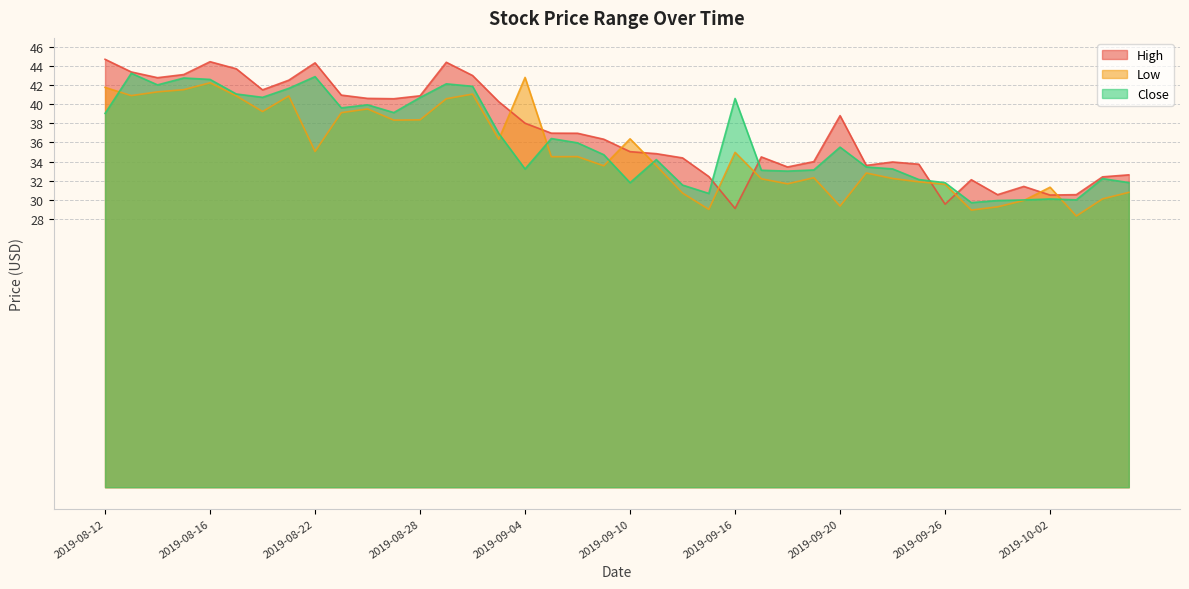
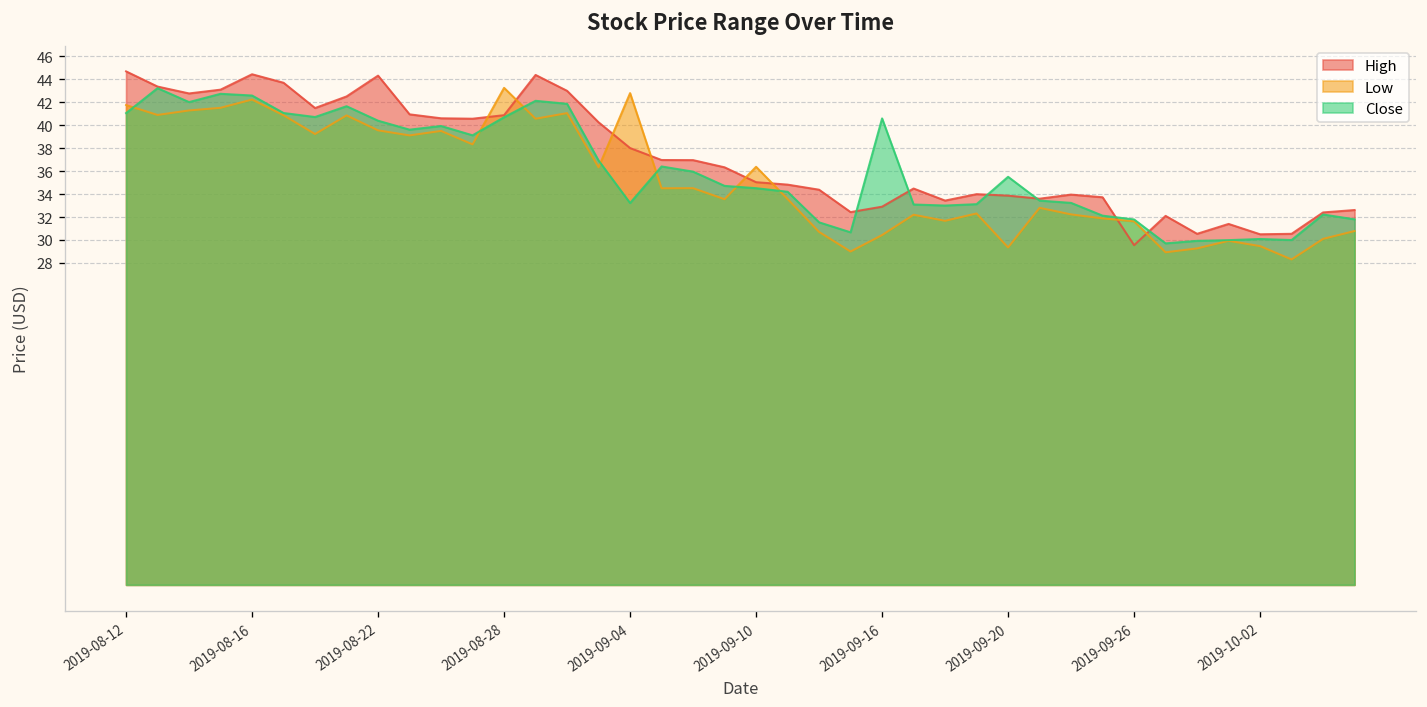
  {
    "High": {
      "2019-08-12": 45,
      "2019-08-16": 44,
      "2019-08-22": 44,
      "2019-09-04": 38,
      "2019-09-10": 35,
-     "2019-09-16": 29,
-     "2019-09-20": 39,
+     "2019-09-16": 33,
+     "2019-09-20": 34,
      "2019-09-26": 30,
      "2019-10-02": 31
    },
    "Low": {
      "2019-08-12": 42,
      "2019-08-16": 42,
-     "2019-08-22": 35,
-     "2019-08-28": 38,
+     "2019-08-22": 40,
+     "2019-08-28": 43,
      "2019-09-04": 43,
      "2019-09-10": 36,
-     "2019-09-16": 35,
+     "2019-09-16": 30,
      "2019-09-20": 29,
-     "2019-10-02": 31
+     "2019-10-02": 29
    },
    "Close": {
-     "2019-08-12": 39,
+     "2019-08-12": 41,
      "2019-08-16": 43,
-     "2019-08-22": 43,
+     "2019-08-22": 40,
      "2019-09-04": 33,
-     "2019-09-10": 32,
+     "2019-09-10": 35,
      "2019-09-16": 41,
      "2019-09-20": 36,
      "2019-10-02": 30
    }
  }
